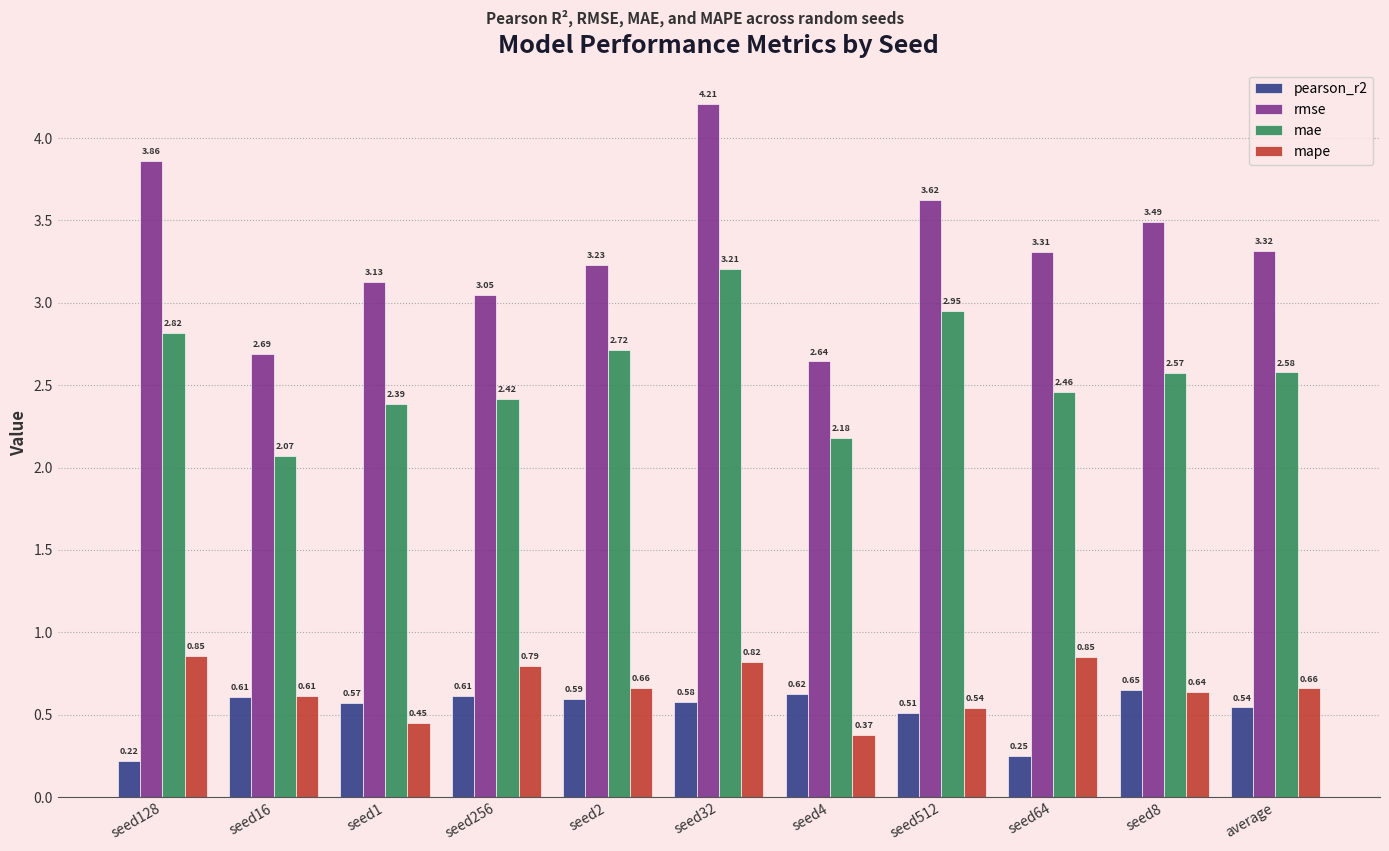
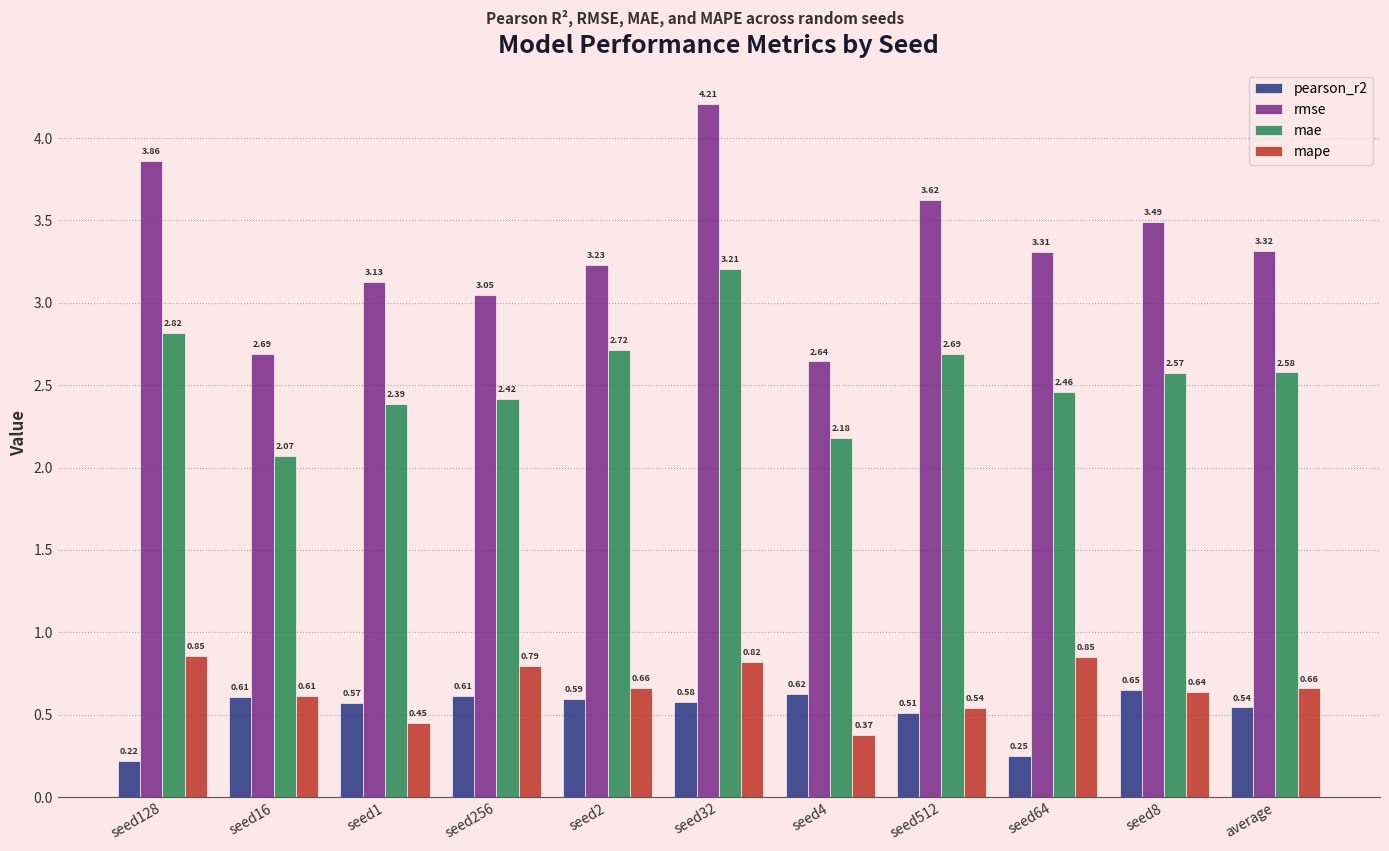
  {
    "pearson_r2": {
      "seed128": 0.22,
      "seed16": 0.61,
      "seed1": 0.57,
      "seed256": 0.61,
      "seed2": 0.59,
      "seed32": 0.58,
      "seed4": 0.62,
      "seed512": 0.51,
      "seed64": 0.25,
      "seed8": 0.65,
      "average": 0.54
    },
    "rmse": {
      "seed128": 3.86,
      "seed16": 2.69,
      "seed1": 3.13,
      "seed256": 3.05,
      "seed2": 3.23,
      "seed32": 4.21,
      "seed4": 2.64,
      "seed512": 3.62,
      "seed64": 3.31,
      "seed8": 3.49,
      "average": 3.32
    },
    "mae": {
      "seed128": 2.82,
      "seed16": 2.07,
      "seed1": 2.39,
      "seed256": 2.42,
      "seed2": 2.72,
      "seed32": 3.21,
      "seed4": 2.18,
-     "seed512": 2.95,
+     "seed512": 2.69,
      "seed64": 2.46,
      "seed8": 2.57,
      "average": 2.58
    },
    "mape": {
      "seed128": 0.85,
      "seed16": 0.61,
      "seed1": 0.45,
      "seed256": 0.79,
      "seed2": 0.66,
      "seed32": 0.82,
      "seed4": 0.37,
      "seed512": 0.54,
      "seed64": 0.85,
      "seed8": 0.64,
      "average": 0.66
    }
  }
